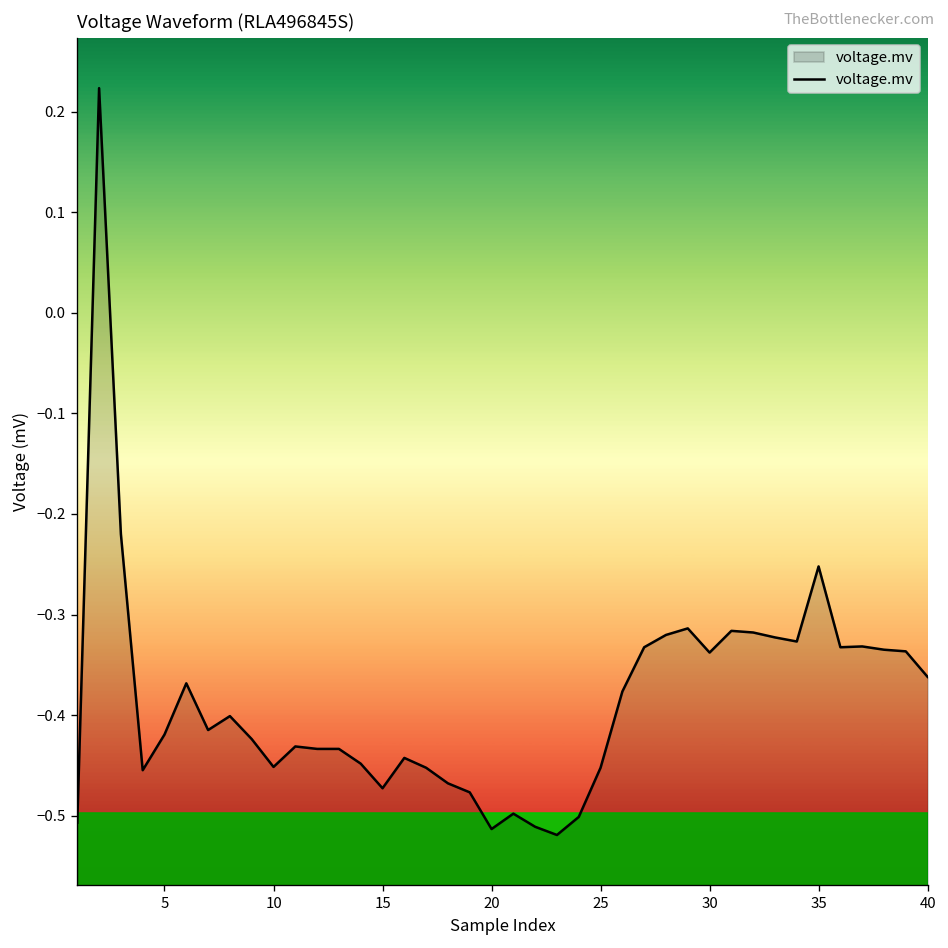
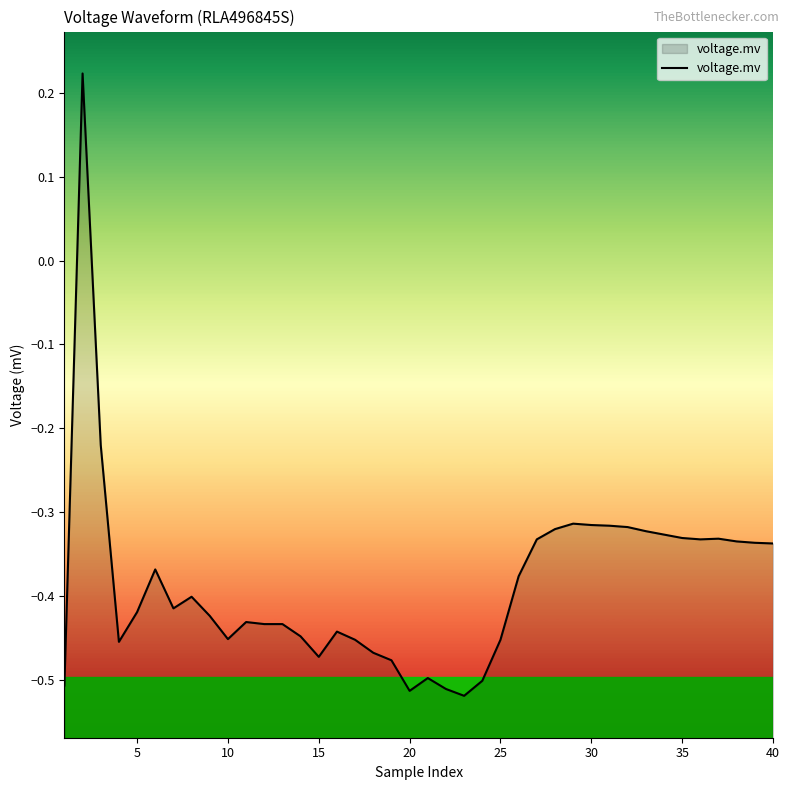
  {
    "5": -0.42,
    "10": -0.45,
    "15": -0.47,
    "25": -0.45,
-   "30": -0.34,
-   "35": -0.25,
-   "40": -0.36
+   "30": -0.32,
+   "35": -0.33,
+   "40": -0.34
  }
